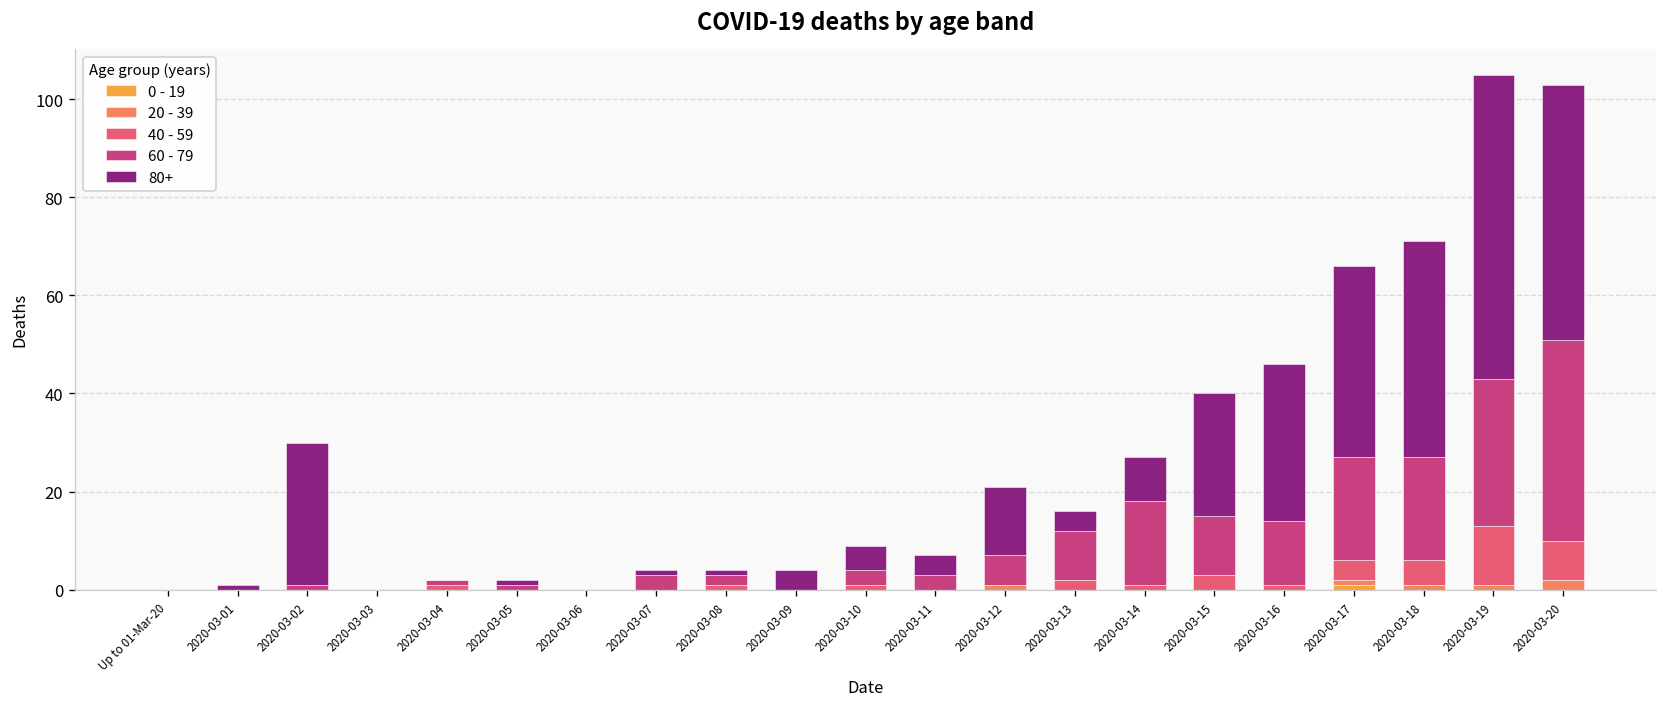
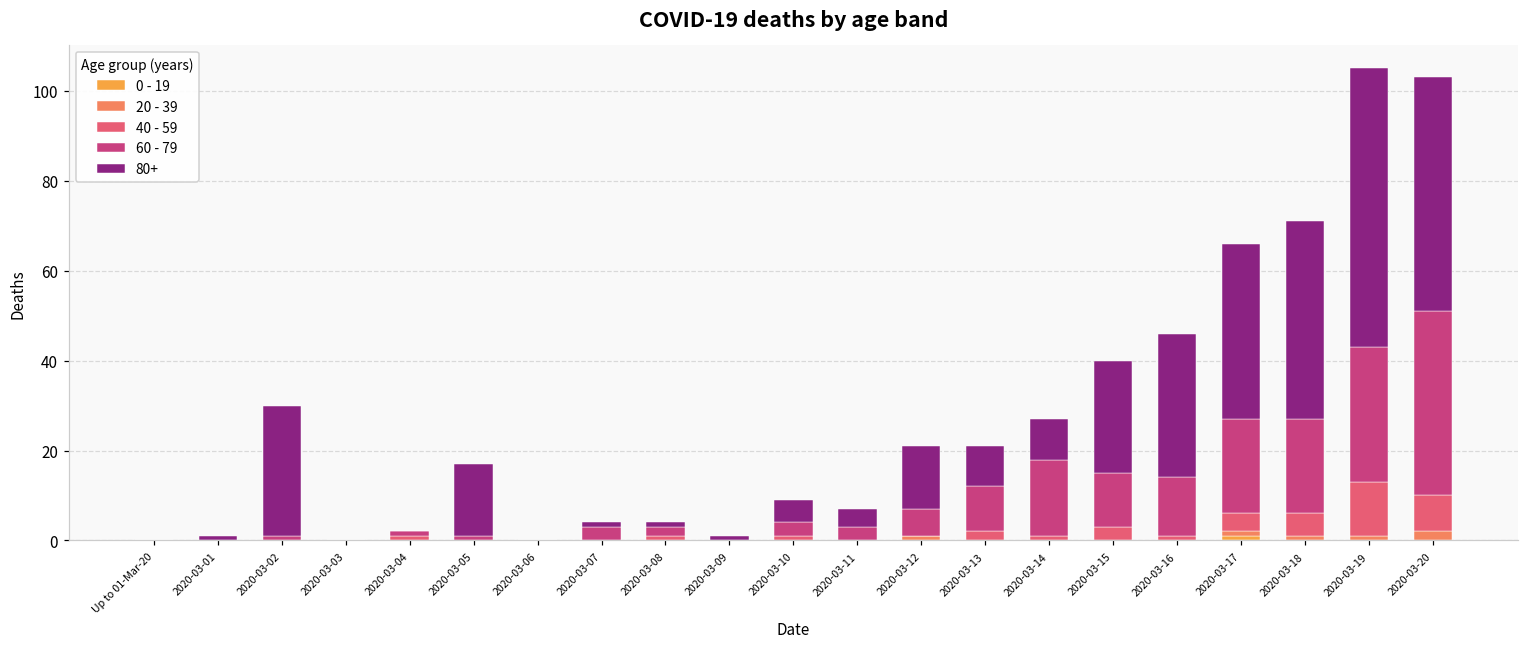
  {
    "80+": {
      "Up to 01-Mar-20": 0,
      "2020-03-01": 1,
      "2020-03-02": 29,
      "2020-03-03": 0,
      "2020-03-04": 0,
-     "2020-03-05": 1,
+     "2020-03-05": 16,
      "2020-03-06": 0,
      "2020-03-07": 1,
      "2020-03-08": 1,
-     "2020-03-09": 4,
+     "2020-03-09": 1,
      "2020-03-10": 5,
      "2020-03-11": 4,
      "2020-03-12": 14,
-     "2020-03-13": 4,
+     "2020-03-13": 9,
      "2020-03-14": 9,
      "2020-03-15": 25,
      "2020-03-16": 32,
      "2020-03-17": 39,
      "2020-03-18": 44,
      "2020-03-19": 62,
      "2020-03-20": 52
    }
  }
